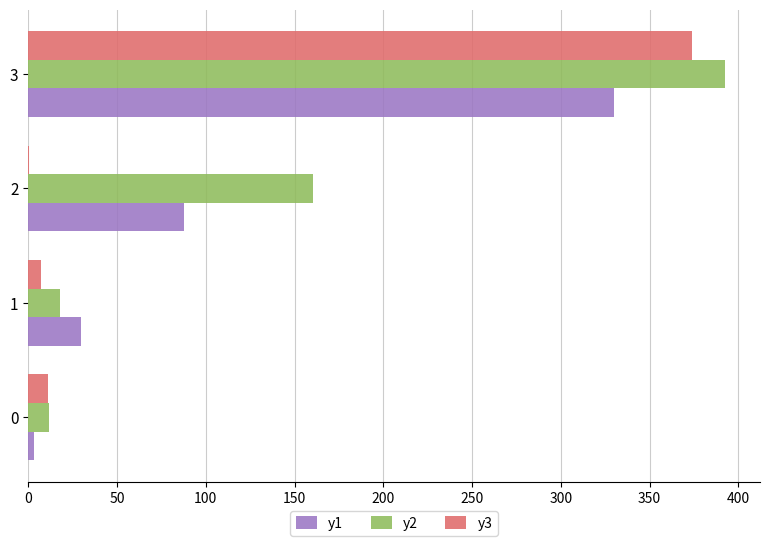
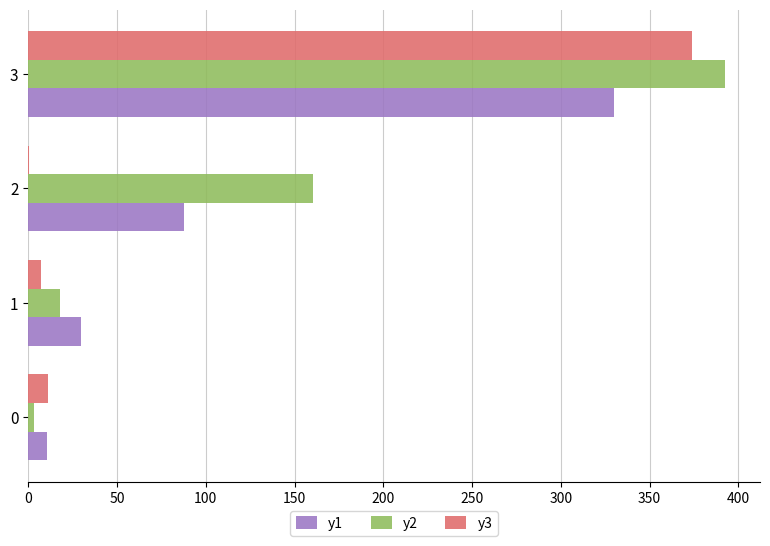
  {
    "y1": {
      "3": 330,
      "2": 88,
      "1": 30,
-     "0": 4
+     "0": 11
    },
    "y2": {
      "3": 393,
      "2": 160,
      "1": 18,
-     "0": 12
+     "0": 3
    },
    "y3": {
      "3": 374,
      "1": 7,
      "0": 11
    }
  }
